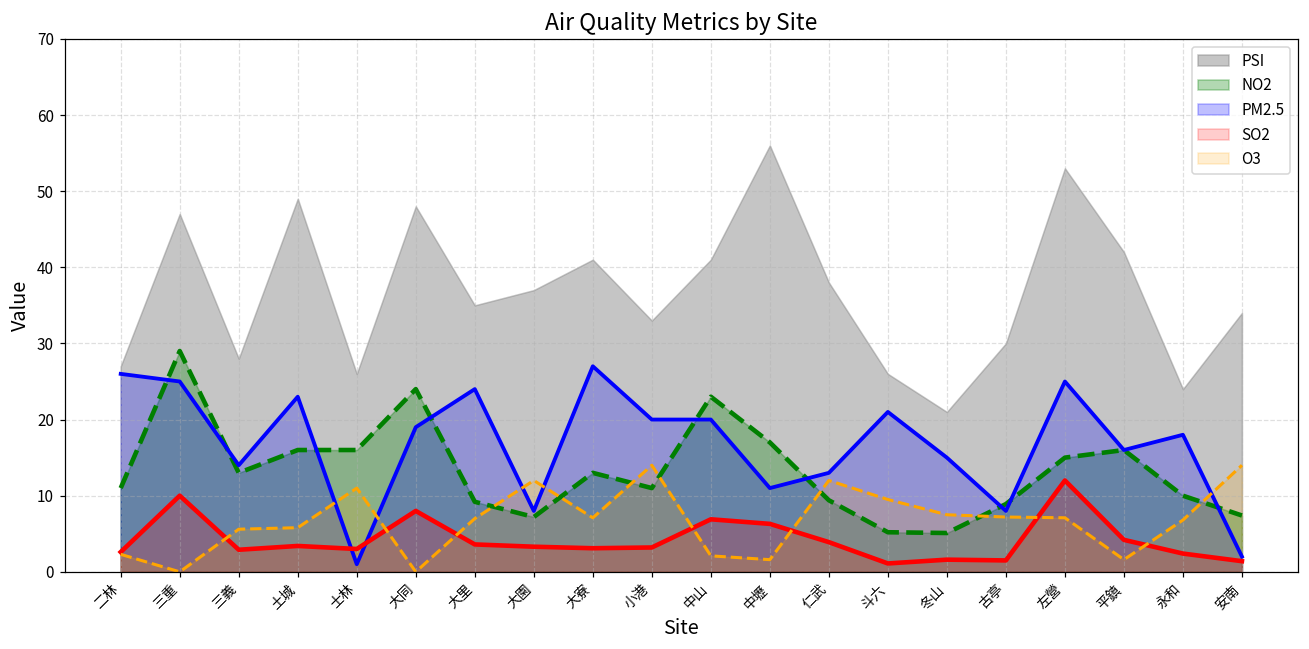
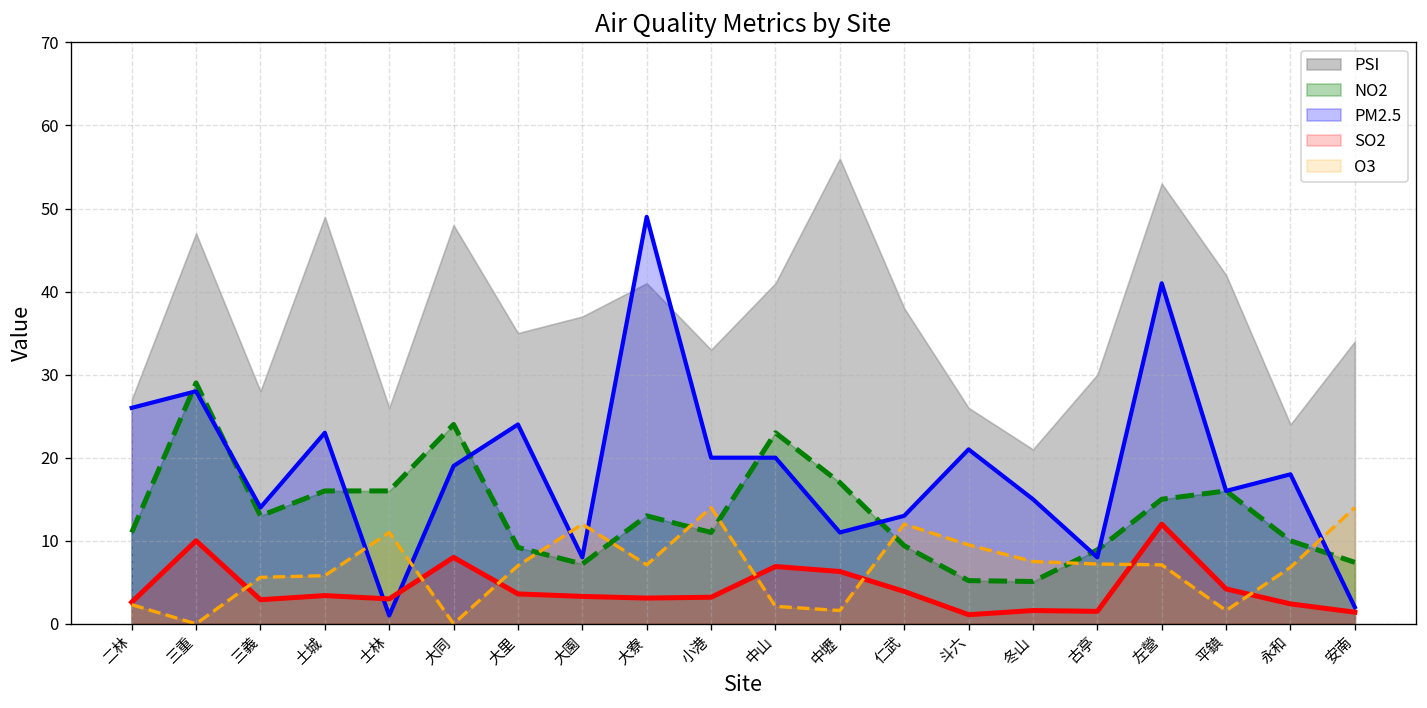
  {
    "PM2.5": {
      "二林": 26,
-     "三重": 25,
+     "三重": 28,
      "三義": 14,
      "土城": 23,
      "士林": 1,
      "大同": 19,
      "大里": 24,
      "大園": 8,
-     "大寮": 27,
+     "大寮": 49,
      "小港": 20,
      "中山": 20,
      "中壢": 11,
      "仁武": 13,
      "斗六": 21,
      "冬山": 15,
      "古亭": 8,
-     "左營": 25,
+     "左營": 41,
      "永和": 18,
      "安南": 2
    }
  }
